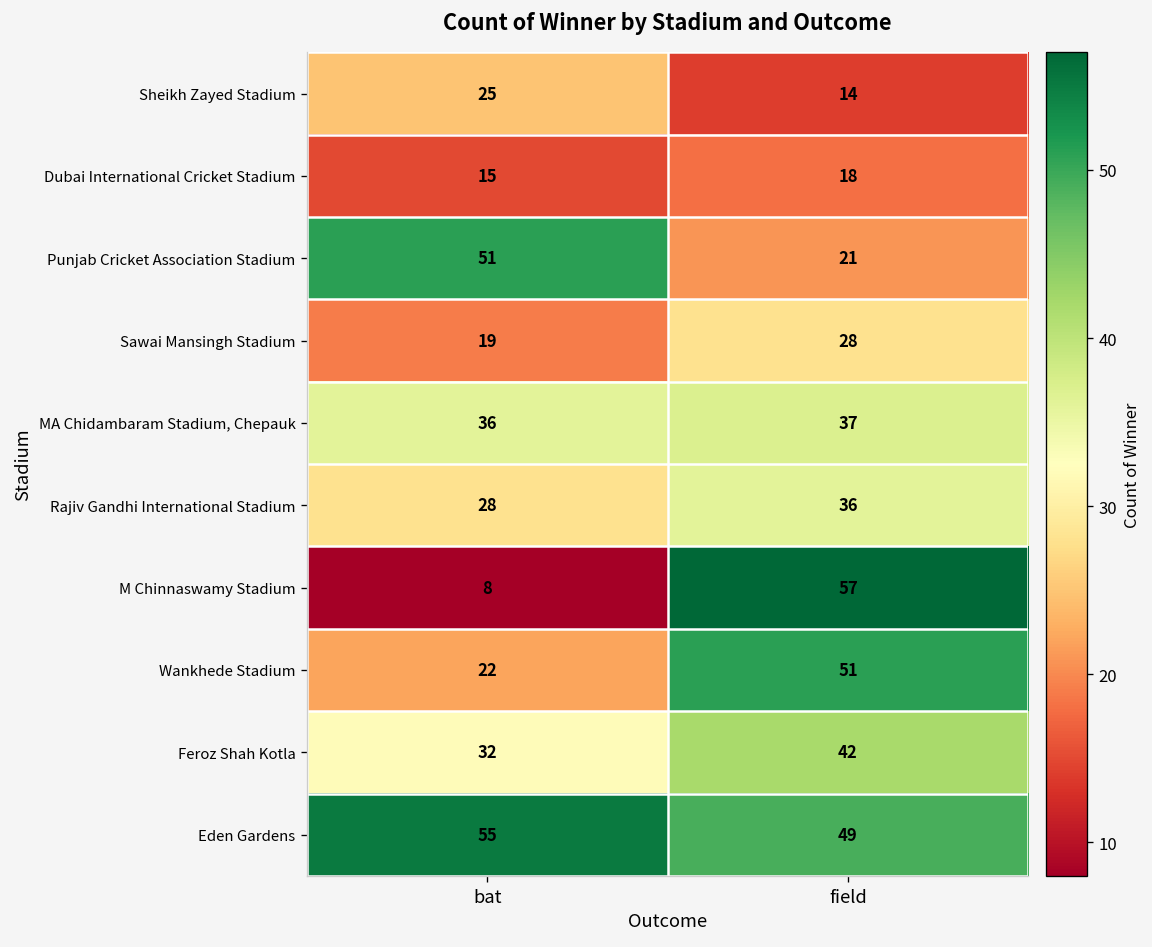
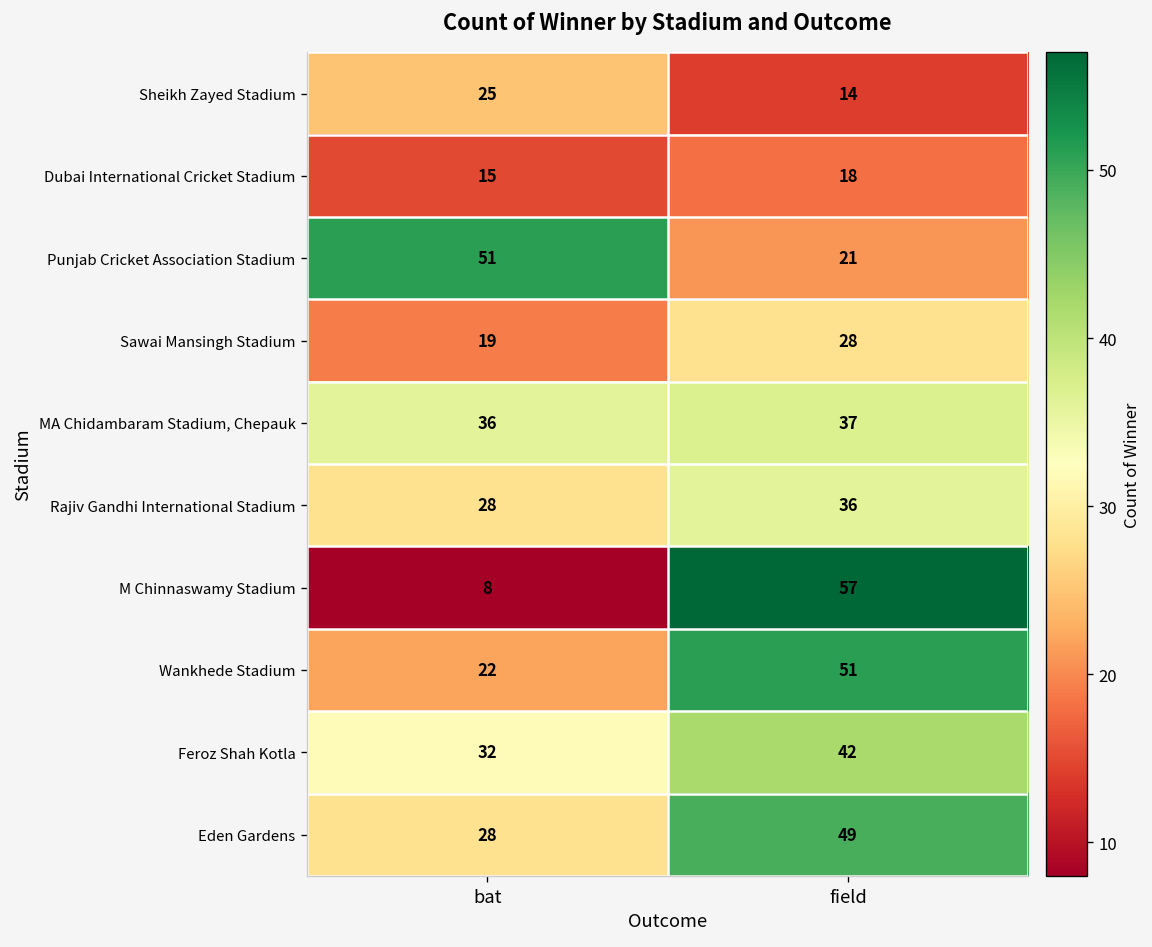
  {
    "Sheikh Zayed Stadium": {
      "bat": 25,
      "field": 14
    },
    "Dubai International Cricket Stadium": {
      "bat": 15,
      "field": 18
    },
    "Punjab Cricket Association Stadium": {
      "bat": 51,
      "field": 21
    },
    "Sawai Mansingh Stadium": {
      "bat": 19,
      "field": 28
    },
    "MA Chidambaram Stadium, Chepauk": {
      "bat": 36,
      "field": 37
    },
    "Rajiv Gandhi International Stadium": {
      "bat": 28,
      "field": 36
    },
    "M Chinnaswamy Stadium": {
      "bat": 8,
      "field": 57
    },
    "Wankhede Stadium": {
      "bat": 22,
      "field": 51
    },
    "Feroz Shah Kotla": {
      "bat": 32,
      "field": 42
    },
    "Eden Gardens": {
-     "bat": 55,
+     "bat": 28,
      "field": 49
    }
  }
